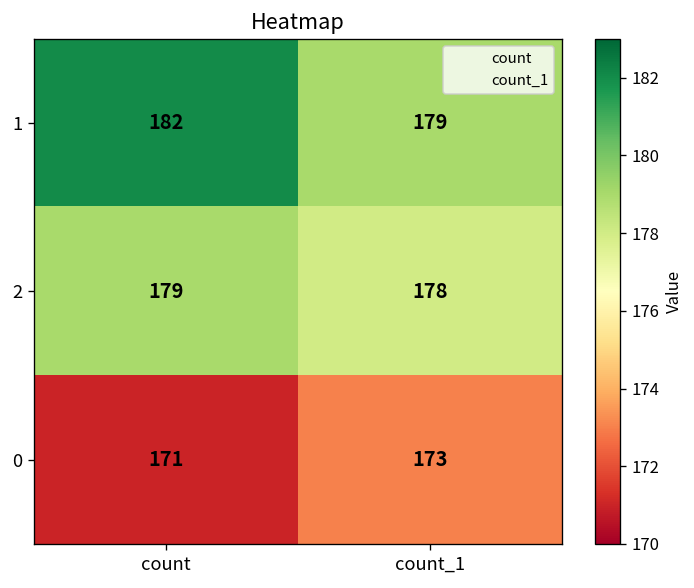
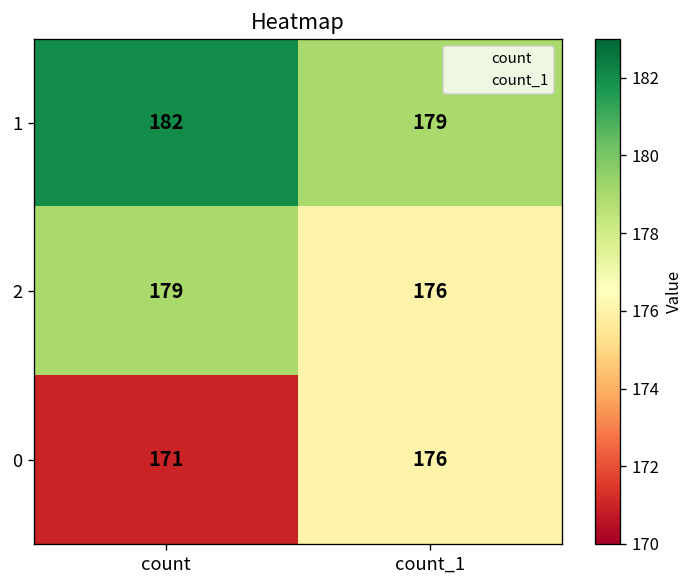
  {
    "1": {
      "count": 182,
      "count_1": 179
    },
    "2": {
      "count": 179,
-     "count_1": 178
+     "count_1": 176
    },
    "0": {
      "count": 171,
-     "count_1": 173
+     "count_1": 176
    }
  }
